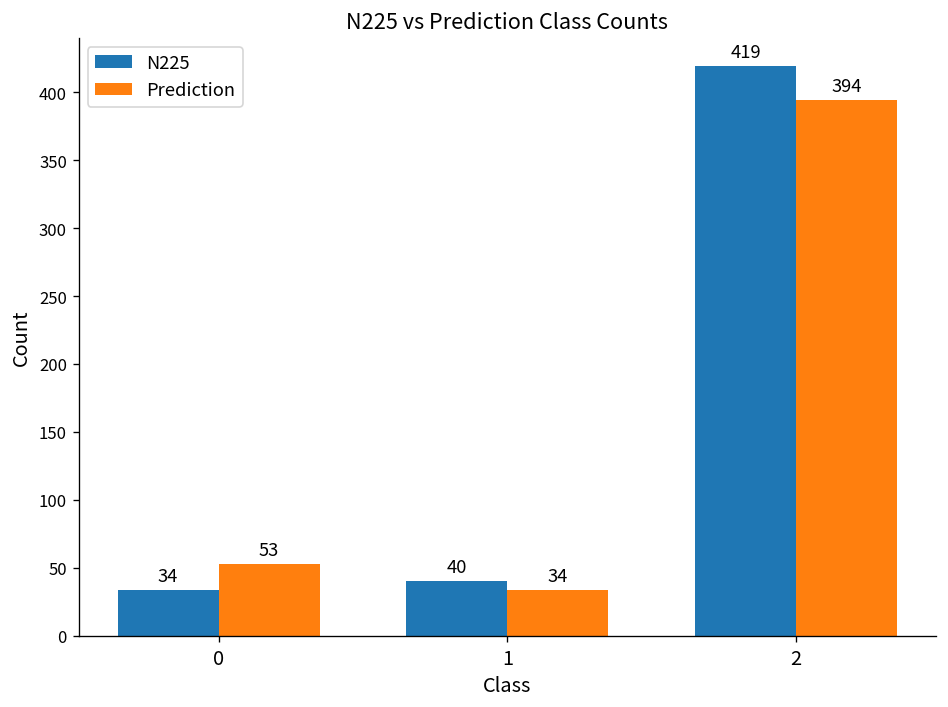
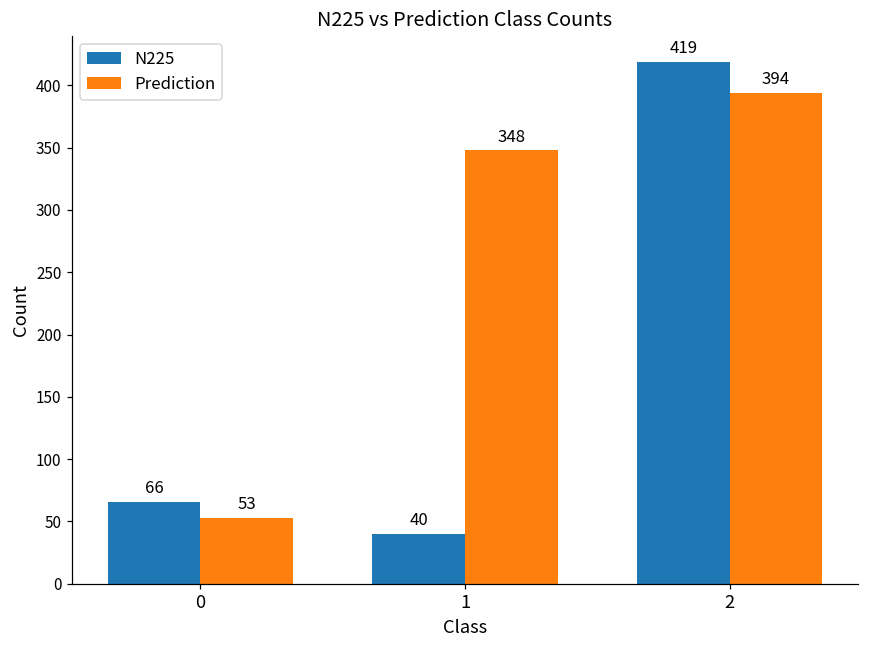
  {
    "N225": {
-     "0": 34,
+     "0": 66,
      "1": 40,
      "2": 419
    },
    "Prediction": {
      "0": 53,
-     "1": 34,
+     "1": 348,
      "2": 394
    }
  }
